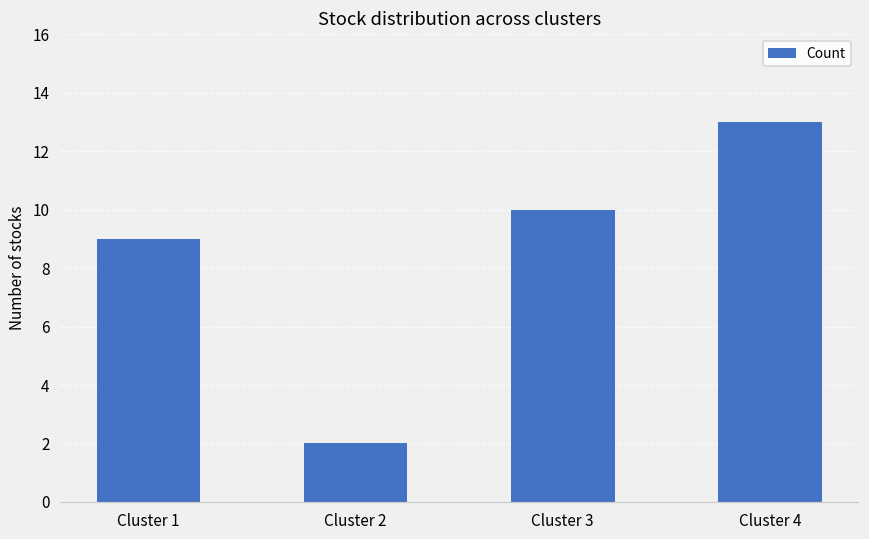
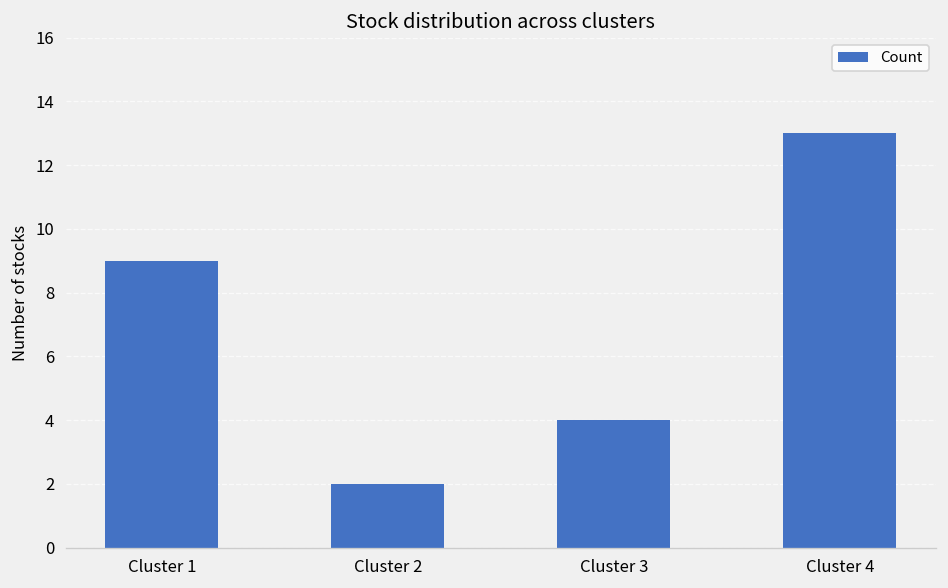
  {
    "Cluster 1": 9,
    "Cluster 2": 2,
-   "Cluster 3": 10,
+   "Cluster 3": 4,
    "Cluster 4": 13
  }
